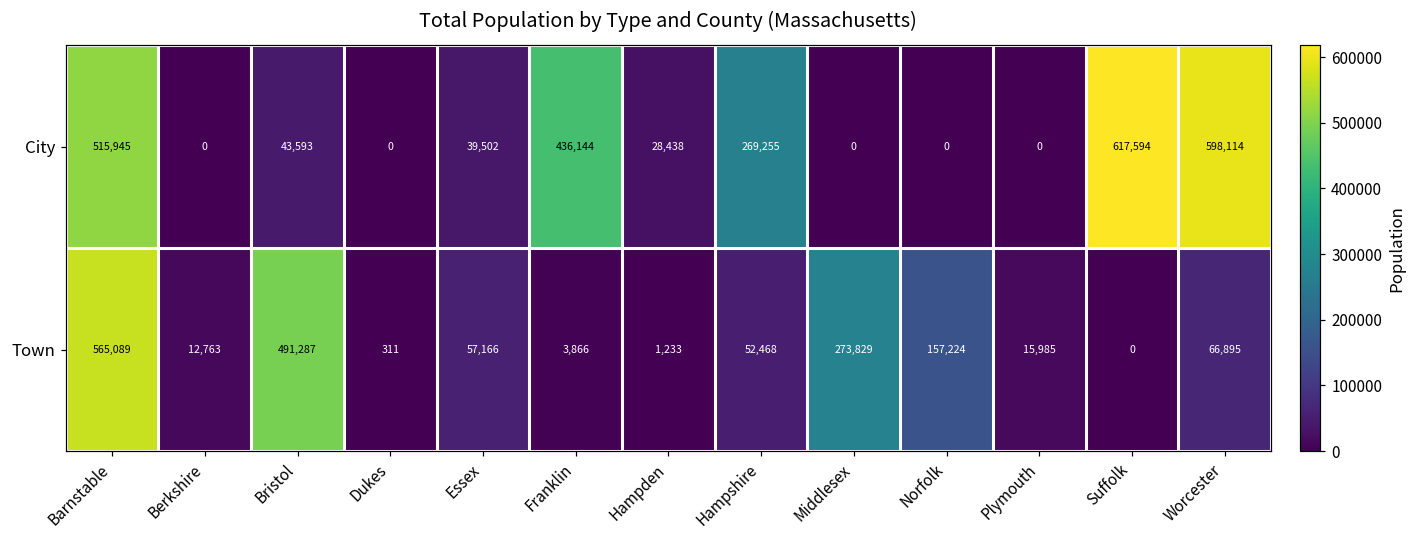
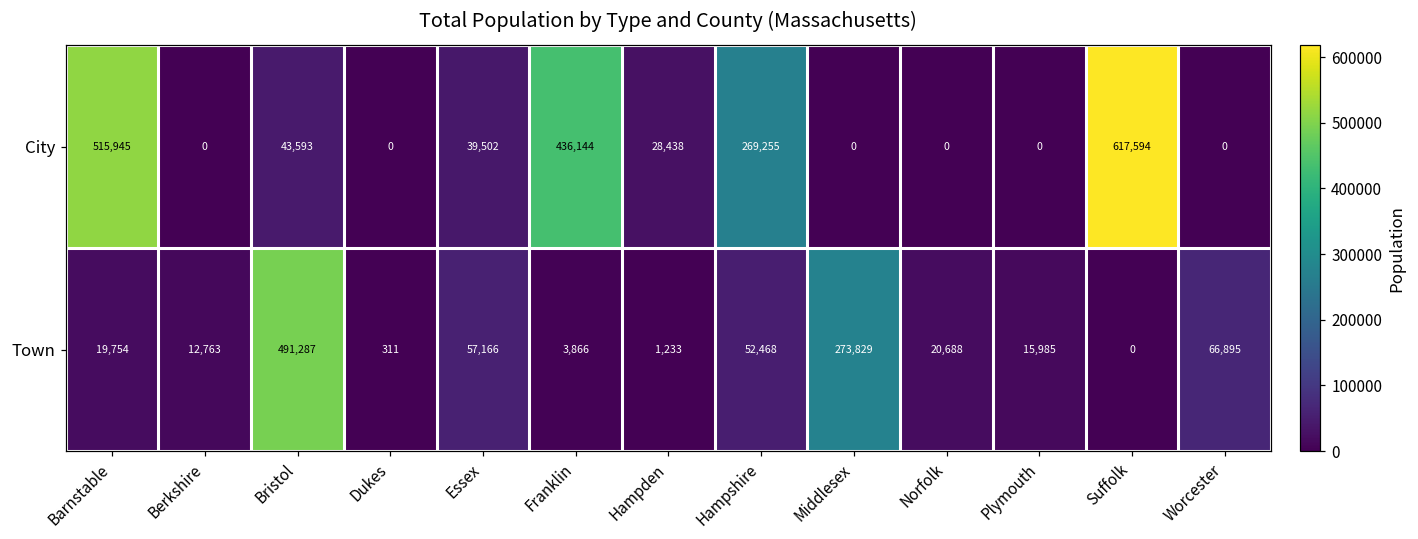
  {
    "City": {
      "Barnstable": "515,945",
      "Berkshire": "0",
      "Bristol": "43,593",
      "Dukes": "0",
      "Essex": "39,502",
      "Franklin": "436,144",
      "Hampden": "28,438",
      "Hampshire": "269,255",
      "Middlesex": "0",
      "Norfolk": "0",
      "Plymouth": "0",
      "Suffolk": "617,594",
-     "Worcester": "598,114"
+     "Worcester": "0"
    },
    "Town": {
-     "Barnstable": "565,089",
+     "Barnstable": "19,754",
      "Berkshire": "12,763",
      "Bristol": "491,287",
      "Dukes": "311",
      "Essex": "57,166",
      "Franklin": "3,866",
      "Hampden": "1,233",
      "Hampshire": "52,468",
      "Middlesex": "273,829",
-     "Norfolk": "157,224",
+     "Norfolk": "20,688",
      "Plymouth": "15,985",
      "Suffolk": "0",
      "Worcester": "66,895"
    }
  }
